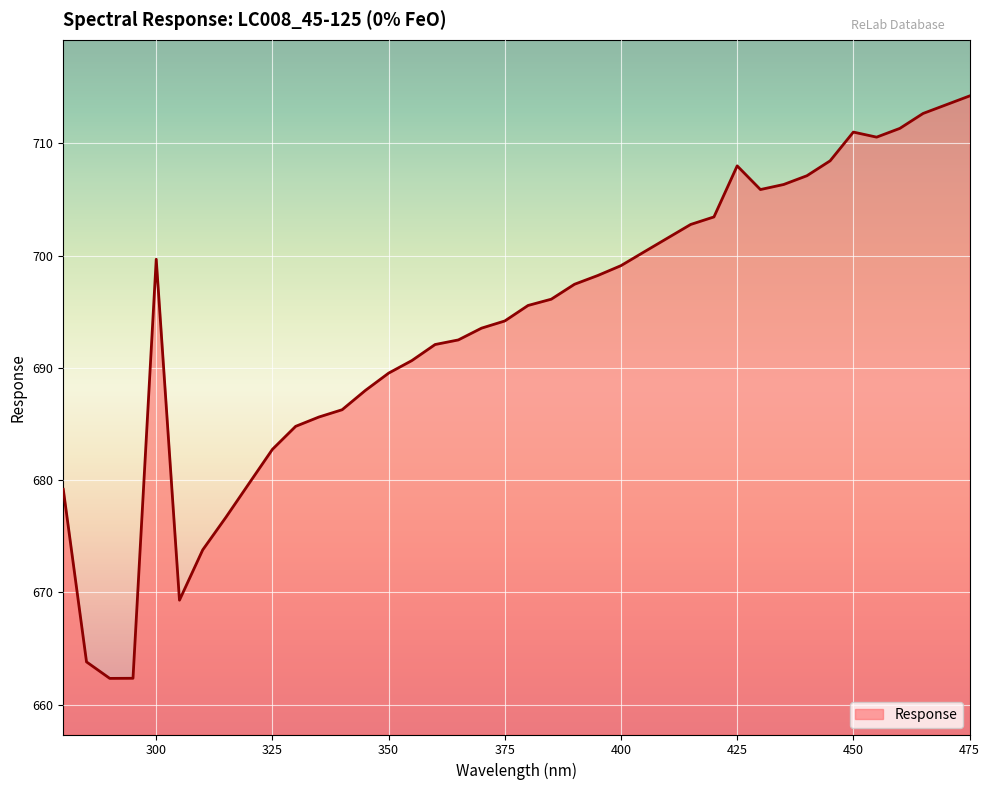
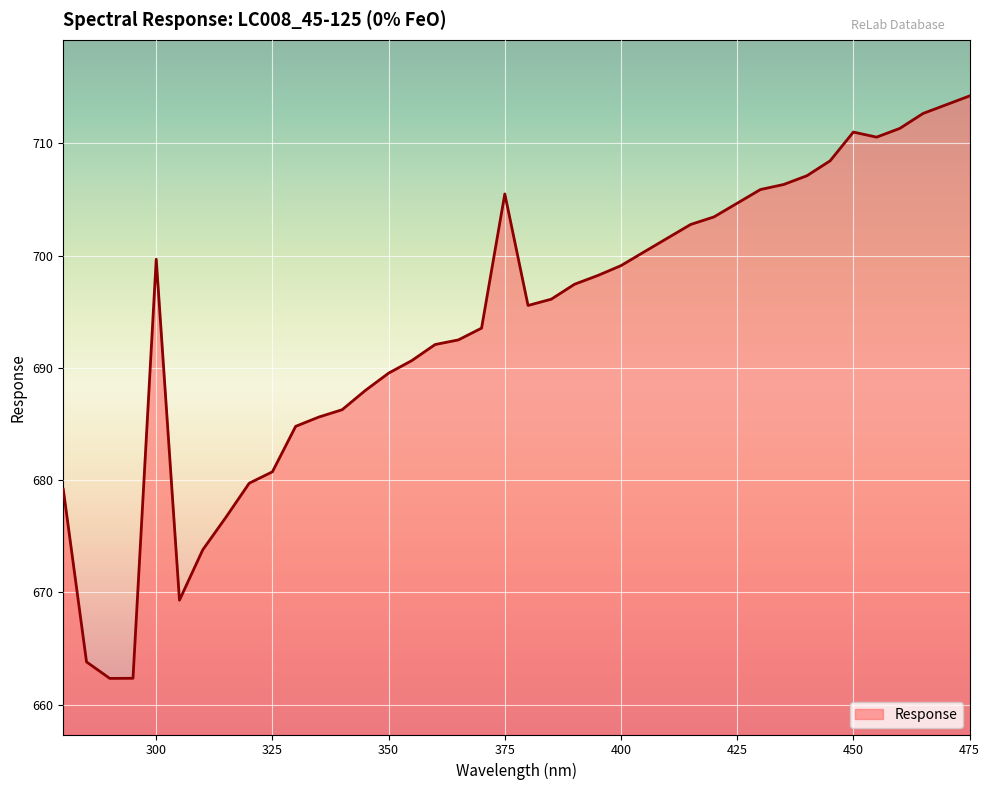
  {
    "300": 699.7,
-   "325": 682.7,
+   "325": 680.7,
    "350": 689.5,
-   "375": 694.2,
+   "375": 705.5,
    "400": 699.1,
-   "425": 708.0,
+   "425": 704.7,
    "450": 711.0,
    "475": 714.2
  }
